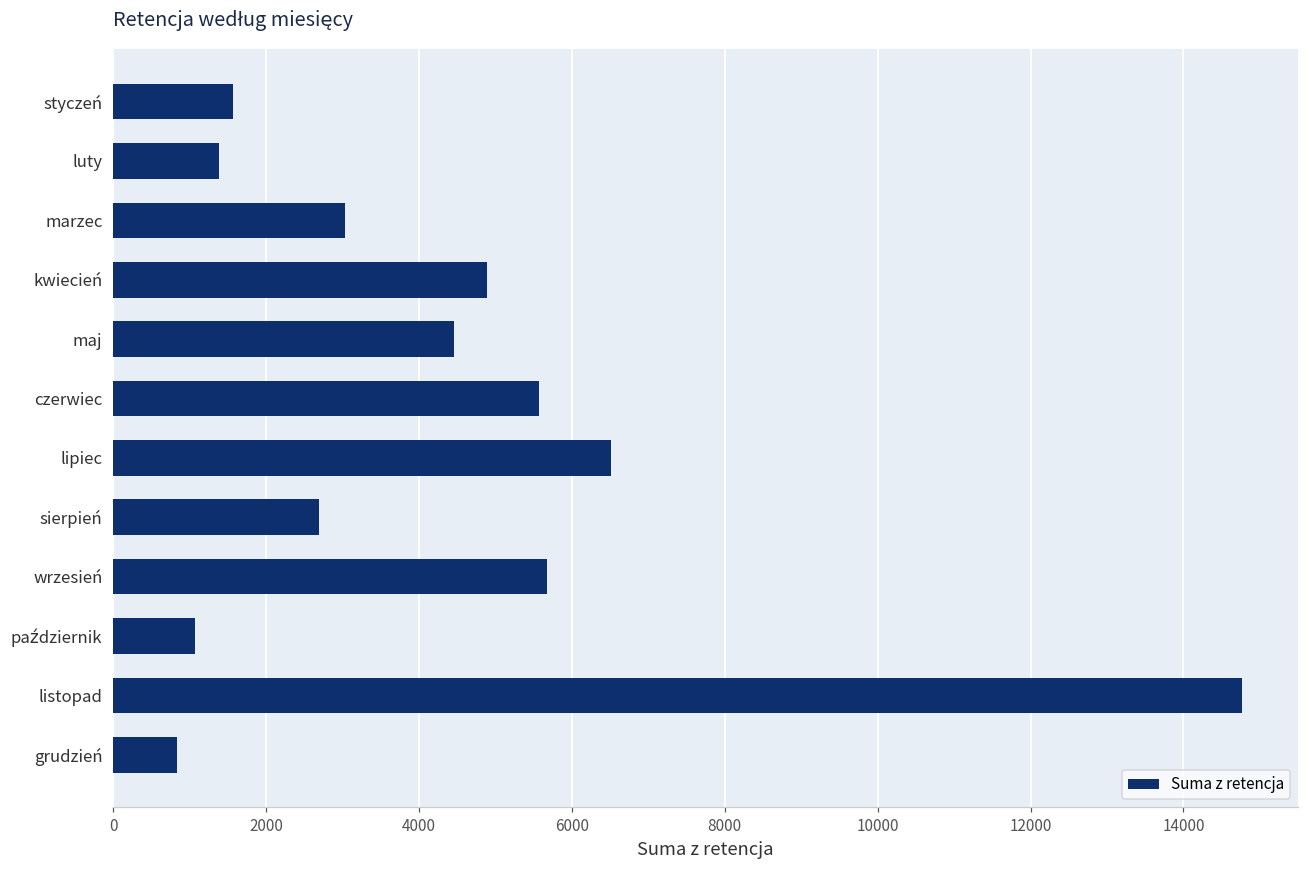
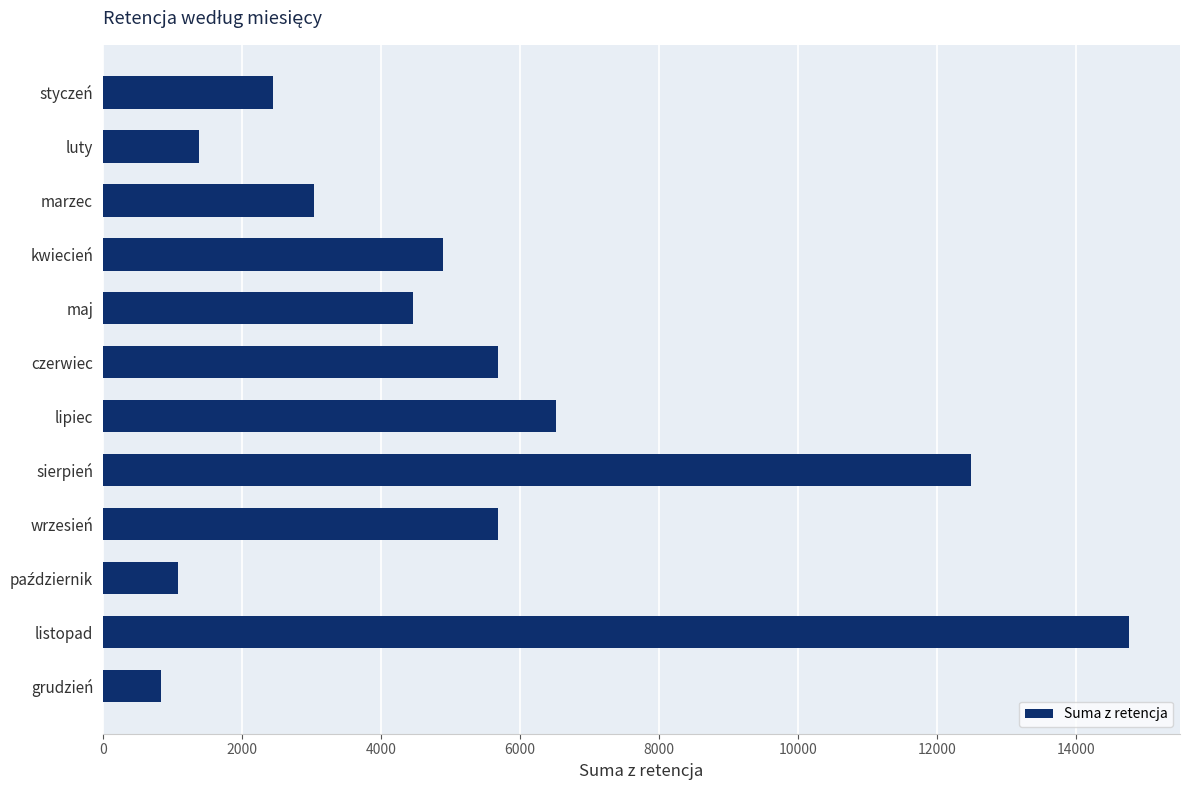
  {
-   "styczeń": 1600,
+   "styczeń": 2500,
    "luty": 1400,
    "marzec": 3000,
    "kwiecień": 4900,
    "maj": 4500,
-   "czerwiec": 5600,
+   "czerwiec": 5700,
    "lipiec": 6500,
-   "sierpień": 2700,
+   "sierpień": 12500,
    "wrzesień": 5700,
    "październik": 1100,
    "listopad": 14800,
    "grudzień": 800
  }
